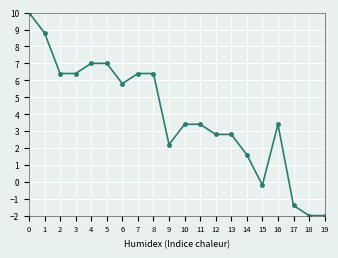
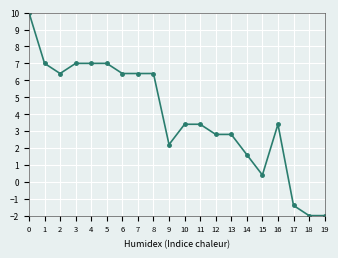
  {
    "0": 10.0,
-   "1": 8.8,
+   "1": 7.0,
    "2": 6.4,
-   "3": 6.4,
+   "3": 7.0,
    "4": 7.0,
    "5": 7.0,
-   "6": 5.8,
+   "6": 6.4,
    "7": 6.4,
    "8": 6.4,
    "9": 2.2,
    "10": 3.4,
    "11": 3.4,
    "12": 2.8,
    "13": 2.8,
    "14": 1.6,
-   "15": -0.2,
+   "15": 0.4,
    "16": 3.4,
    "17": -1.4,
    "18": -2.0,
    "19": -2.0
  }
